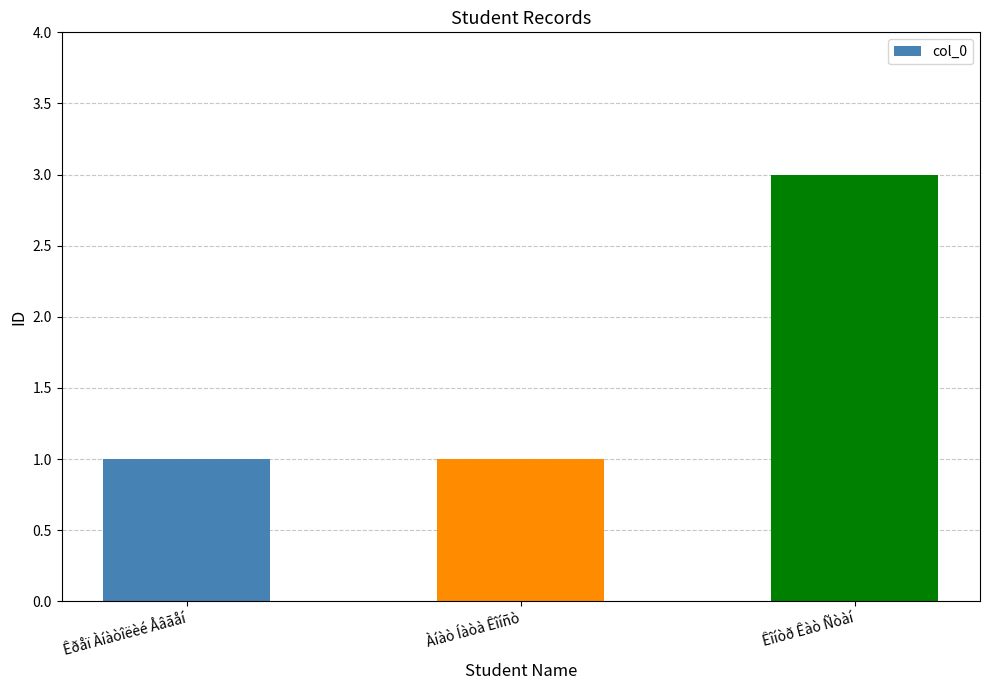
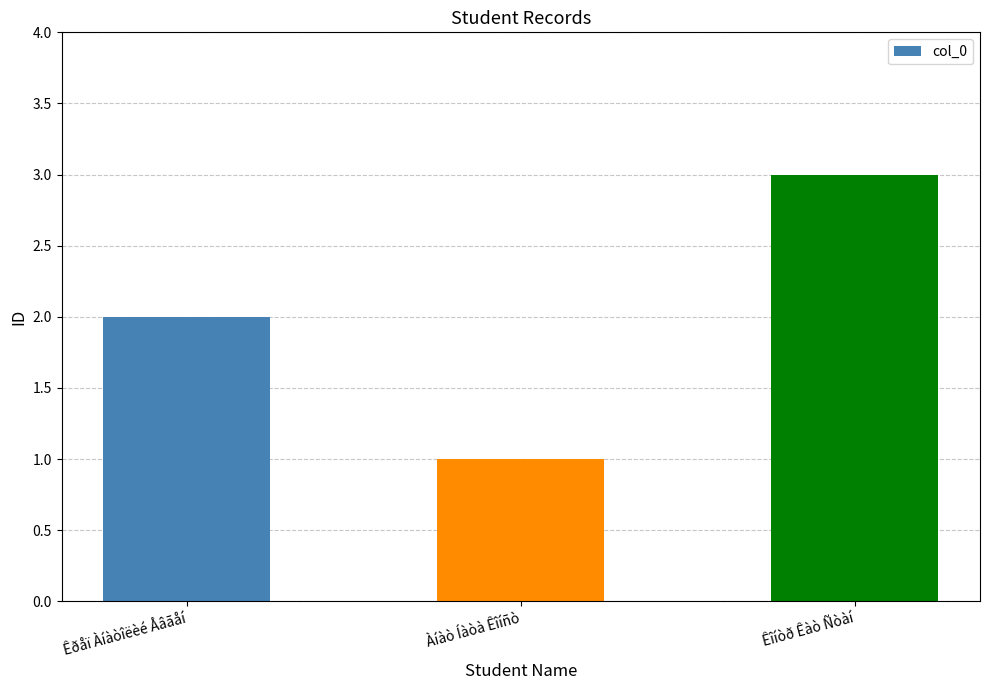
  {
-   "Êðåï Àíàòîëèé Åâãåí": 1,
+   "Êðåï Àíàòîëèé Åâãåí": 2,
    "Àíàò Íàòà Êîíñò": 1,
    "Êîíòð Êàò Ñòàí": 3
  }
